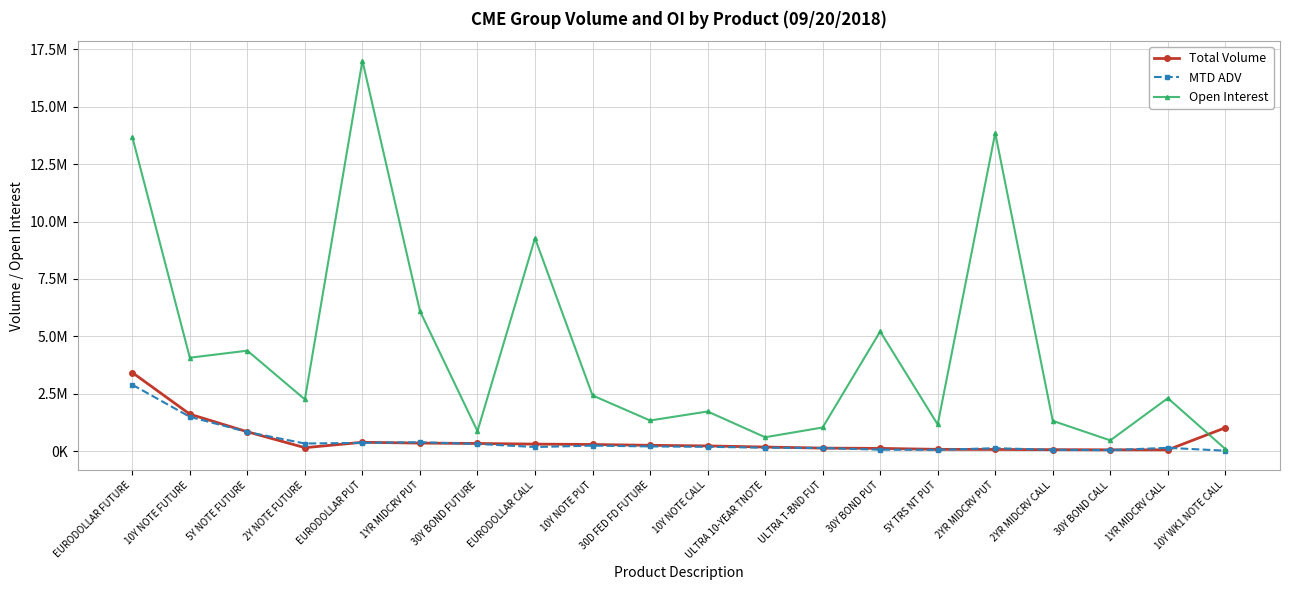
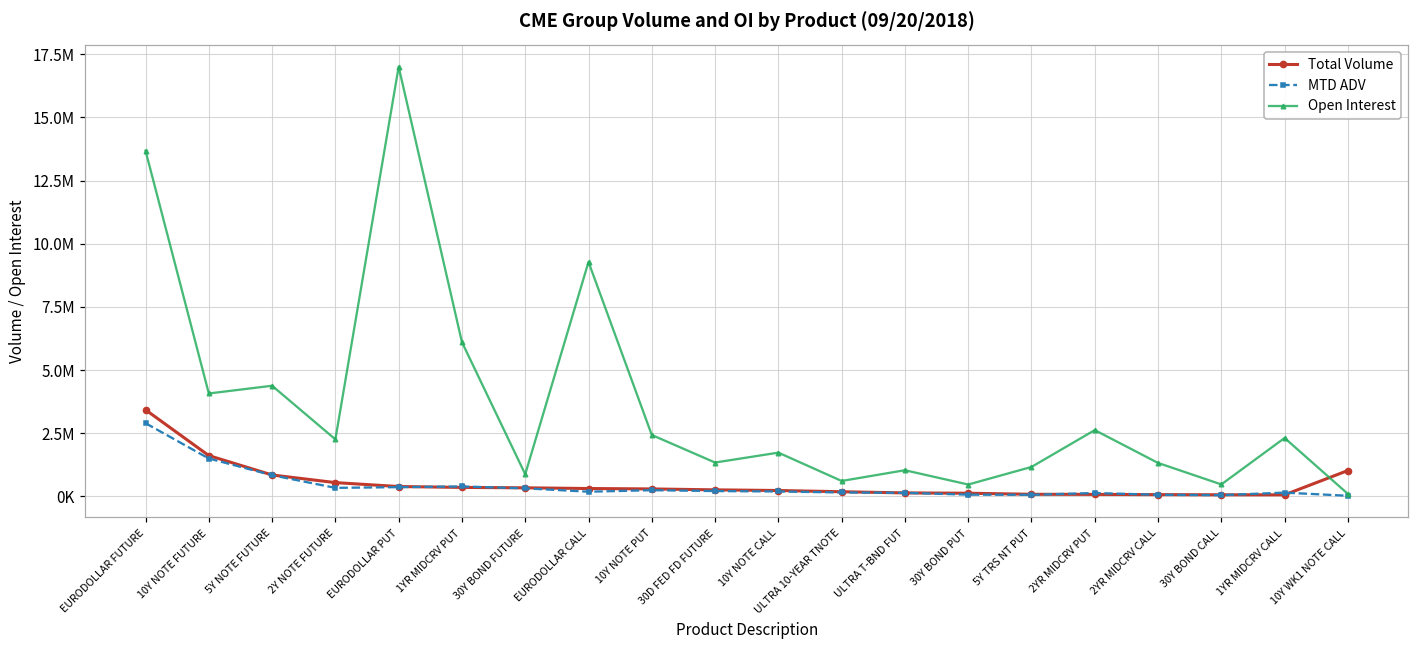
  {
    "Total Volume": {
      "EURODOLLAR FUTURE": 3400000,
      "10Y NOTE FUTURE": 1600000,
-     "2Y NOTE FUTURE": 200000,
+     "2Y NOTE FUTURE": 500000,
      "EURODOLLAR CALL": 300000,
      "10Y WK1 NOTE CALL": 1000000
    },
    "MTD ADV": {
      "EURODOLLAR FUTURE": 2900000,
      "10Y NOTE FUTURE": 1500000,
      "2Y NOTE FUTURE": 300000,
      "EURODOLLAR CALL": 200000
    },
    "Open Interest": {
      "EURODOLLAR FUTURE": 13700000,
      "10Y NOTE FUTURE": 4100000,
      "5Y NOTE FUTURE": 4400000,
      "2Y NOTE FUTURE": 2300000,
      "EURODOLLAR PUT": 17000000,
      "1YR MIDCRV PUT": 6100000,
      "30Y BOND FUTURE": 900000,
      "EURODOLLAR CALL": 9300000,
      "10Y NOTE PUT": 2400000,
      "30D FED FD FUTURE": 1300000,
      "10Y NOTE CALL": 1700000,
      "ULTRA 10-YEAR TNOTE": 600000,
      "ULTRA T-BND FUT": 1000000,
-     "30Y BOND PUT": 5200000,
+     "30Y BOND PUT": 500000,
      "5Y TRS NT PUT": 1200000,
-     "2YR MIDCRV PUT": 13900000,
+     "2YR MIDCRV PUT": 2600000,
      "2YR MIDCRV CALL": 1300000,
      "30Y BOND CALL": 500000,
      "1YR MIDCRV CALL": 2300000
    }
  }
